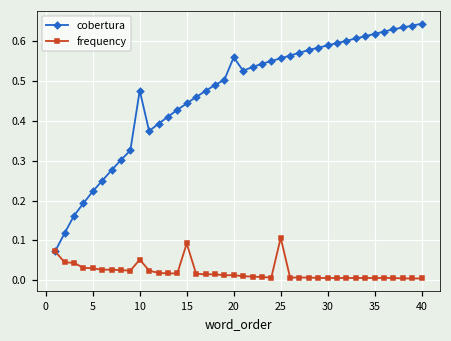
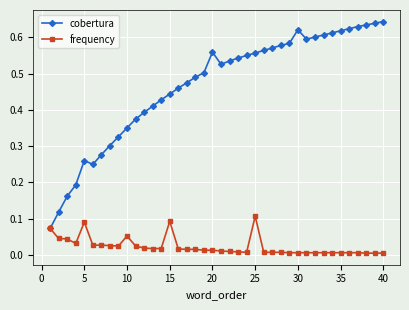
  {
    "cobertura": {
-     "5": 0.22,
-     "10": 0.48,
+     "5": 0.26,
+     "10": 0.35,
      "15": 0.44,
      "20": 0.56,
      "25": 0.56,
-     "30": 0.59,
+     "30": 0.62,
      "35": 0.62,
      "40": 0.64
    },
    "frequency": {
-     "5": 0.03,
+     "5": 0.09,
      "10": 0.05,
      "15": 0.09,
      "20": 0.01,
      "25": 0.11,
      "30": 0.01,
      "35": 0.01,
      "40": 0.00
    }
  }
